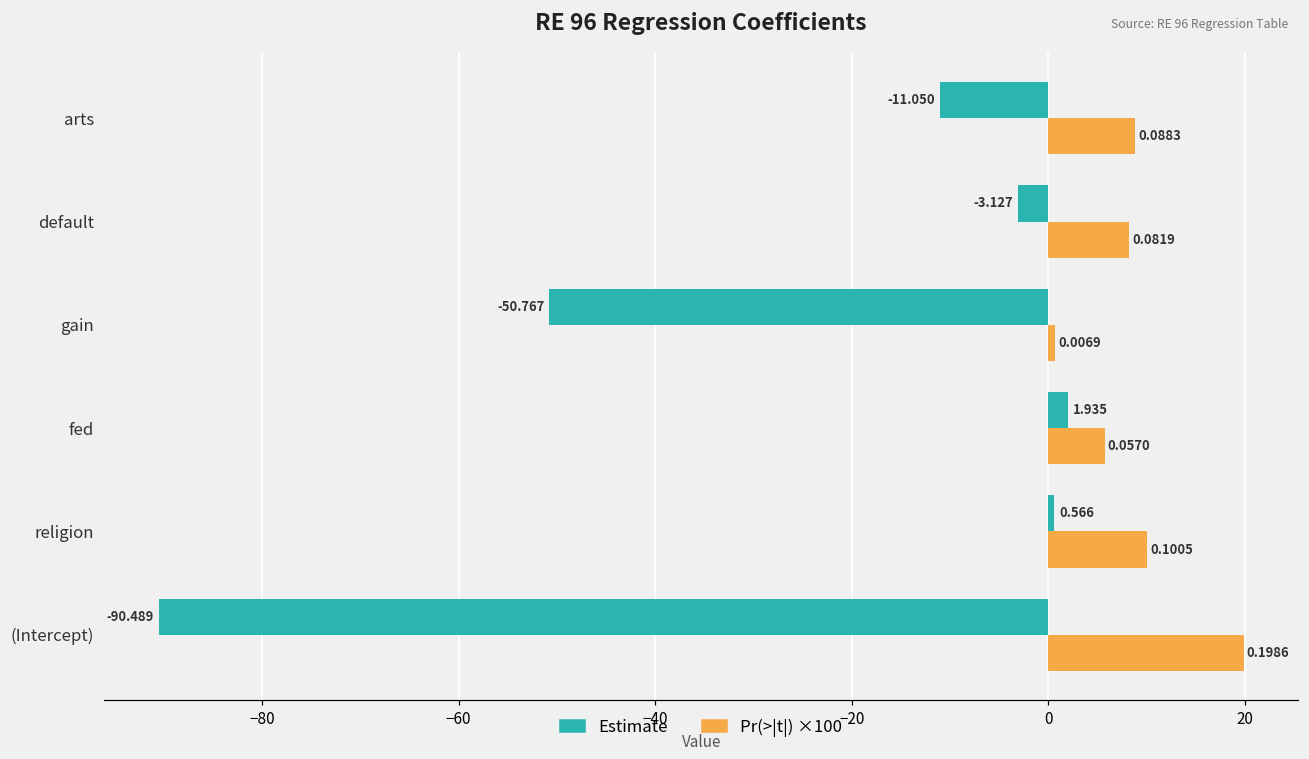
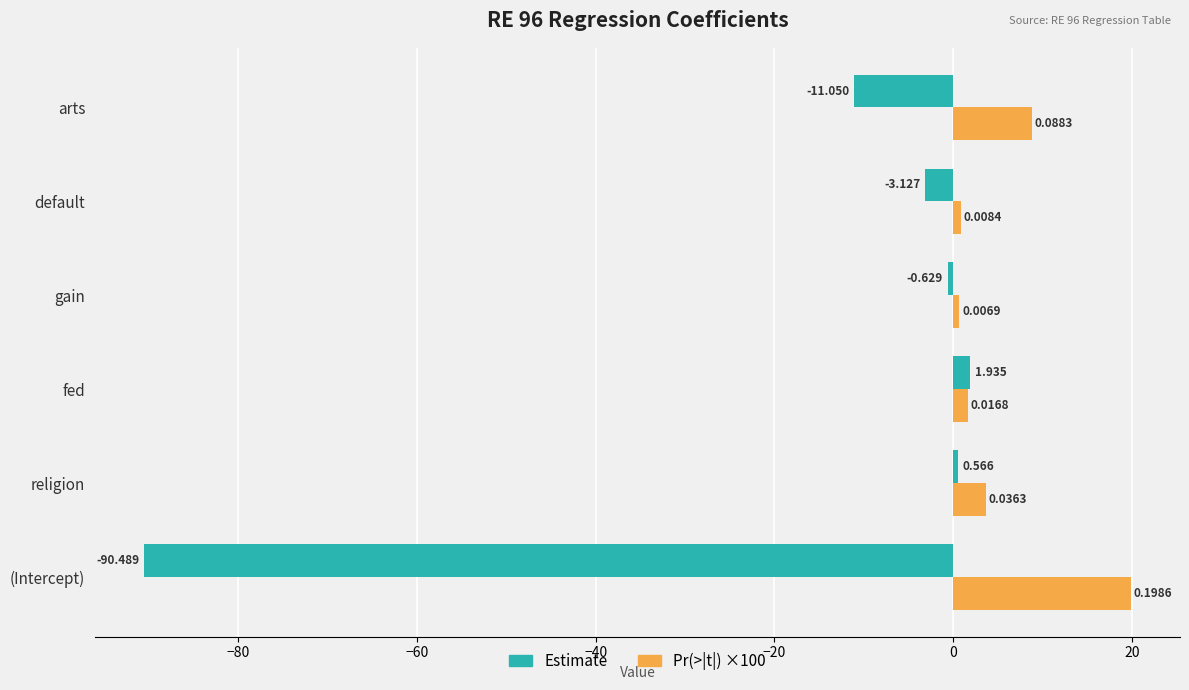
  {
    "Estimate": {
      "arts": -11.050,
      "default": -3.127,
-     "gain": -50.767,
+     "gain": -0.629,
      "fed": 1.935,
      "religion": 0.566,
      "(Intercept)": -90.489
    },
    "Pr(>|t|) ×100": {
-     "default": 0.0819,
-     "fed": 0.0570,
-     "religion": 0.1005
+     "default": 0.0084,
+     "fed": 0.0168,
+     "religion": 0.0363
    }
  }
